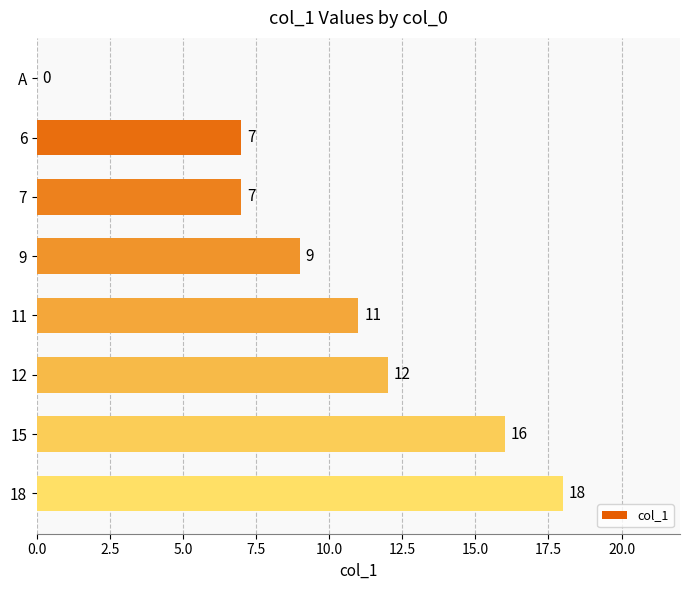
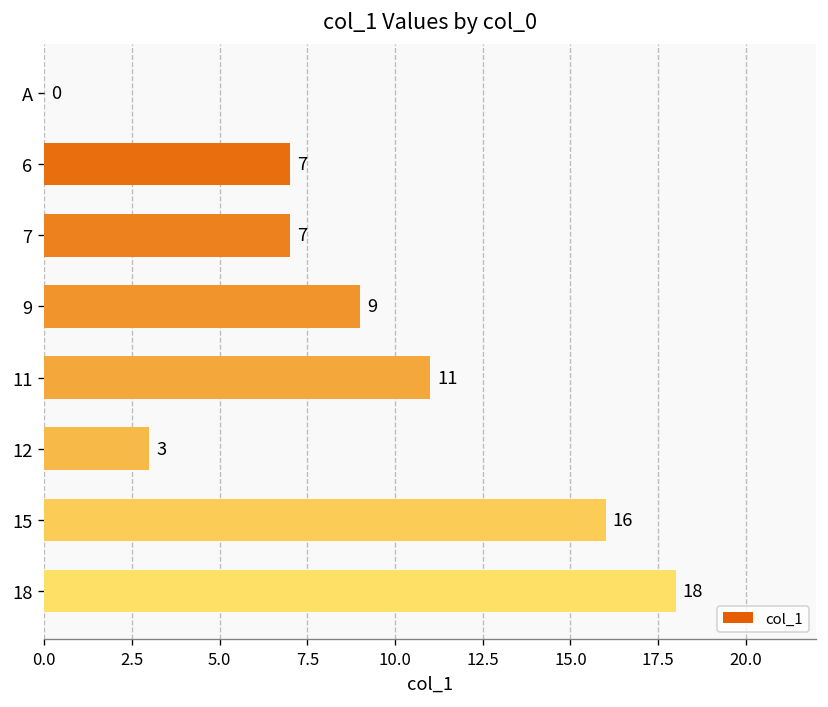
  {
    "A": 0,
    "6": 7,
    "7": 7,
    "9": 9,
    "11": 11,
-   "12": 12,
+   "12": 3,
    "15": 16,
    "18": 18
  }
